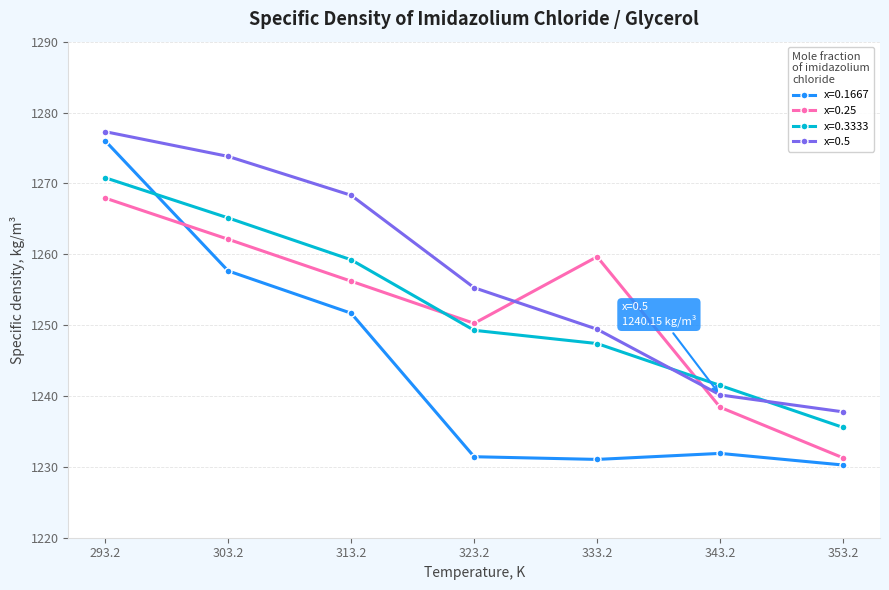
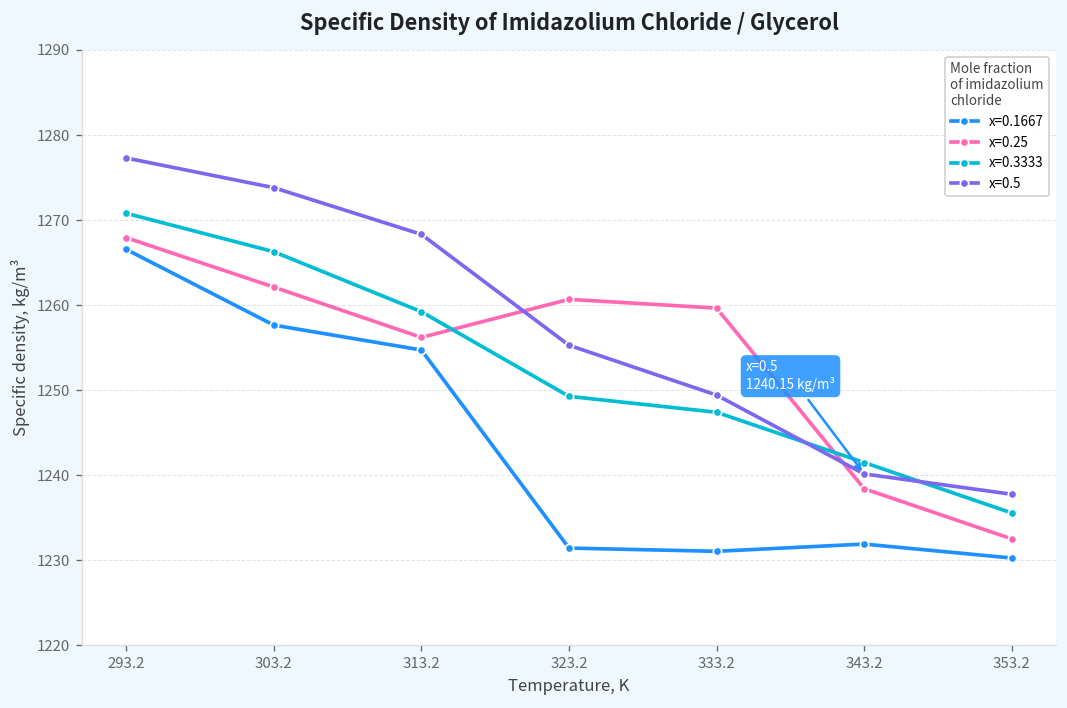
  {
    "x=0.1667": {
-     "293.2": 1276,
+     "293.2": 1267,
      "303.2": 1258,
-     "313.2": 1252,
+     "313.2": 1255,
      "323.2": 1231,
      "333.2": 1231,
      "343.2": 1232,
      "353.2": 1230
    },
    "x=0.25": {
      "293.2": 1268,
      "303.2": 1262,
      "313.2": 1256,
-     "323.2": 1250,
+     "323.2": 1261,
      "333.2": 1260,
      "343.2": 1238,
-     "353.2": 1231
+     "353.2": 1233
    },
    "x=0.3333": {
      "293.2": 1271,
-     "303.2": 1265,
+     "303.2": 1266,
      "313.2": 1259,
      "323.2": 1249,
      "333.2": 1247,
      "343.2": 1241,
      "353.2": 1236
    },
    "x=0.5": {
      "293.2": 1277,
      "303.2": 1274,
      "313.2": 1268,
      "323.2": 1255,
      "333.2": 1249,
      "343.2": 1240,
      "353.2": 1238
    }
  }
